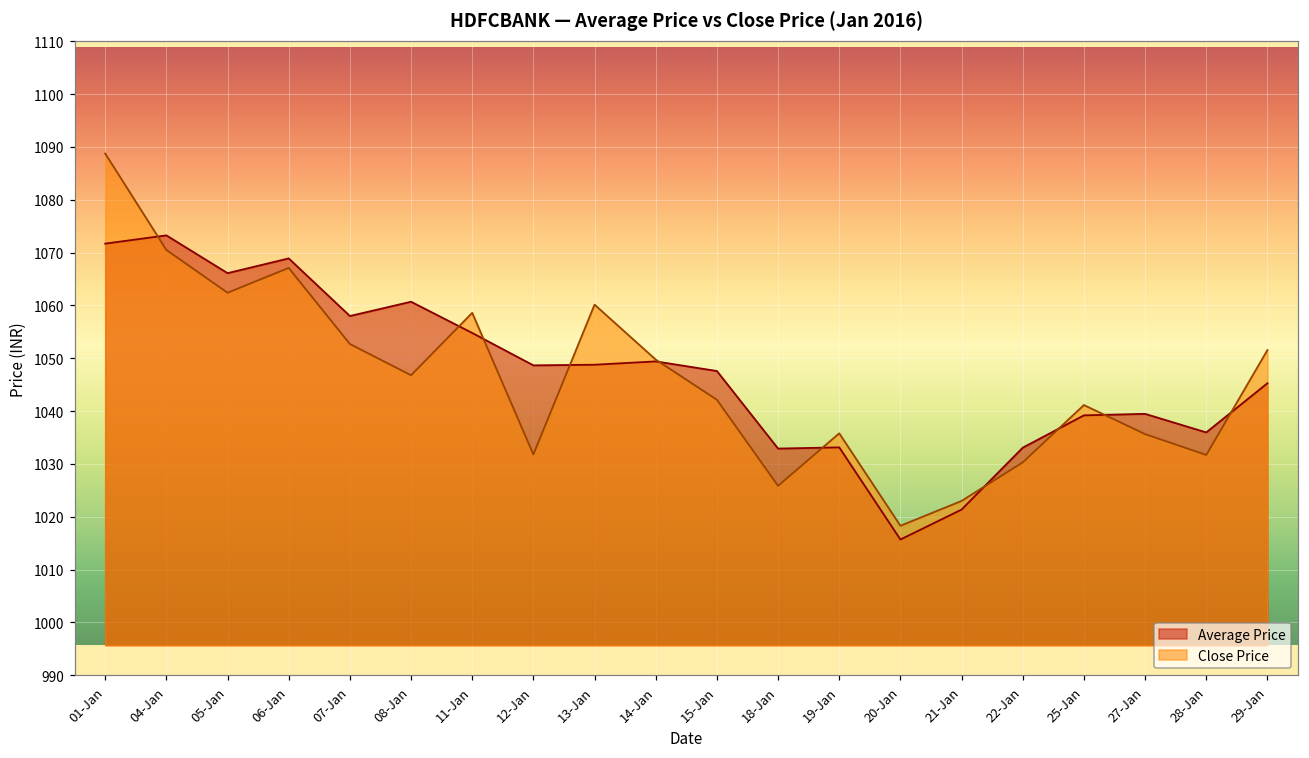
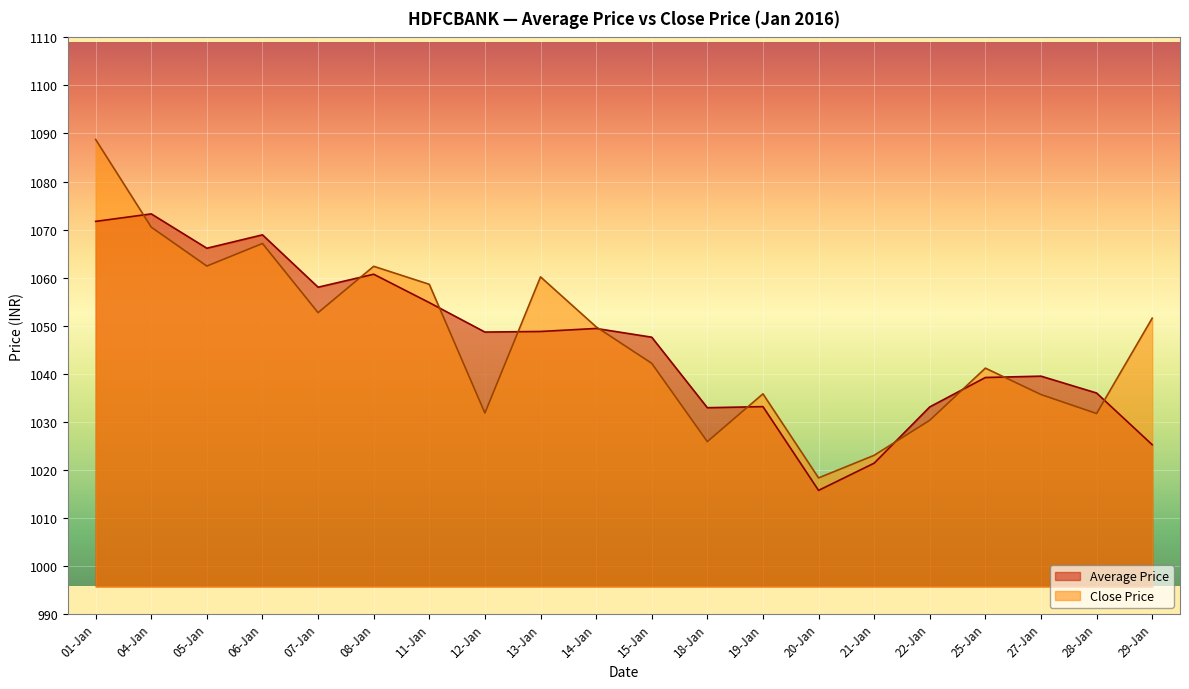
  {
    "Average Price": {
      "01-Jan": 1072,
      "04-Jan": 1073,
      "05-Jan": 1066,
      "06-Jan": 1069,
      "07-Jan": 1058,
      "08-Jan": 1061,
      "11-Jan": 1055,
      "12-Jan": 1049,
      "13-Jan": 1049,
      "15-Jan": 1048,
      "18-Jan": 1033,
      "19-Jan": 1033,
      "20-Jan": 1016,
      "21-Jan": 1021,
      "22-Jan": 1033,
      "25-Jan": 1039,
      "27-Jan": 1039,
      "28-Jan": 1036,
-     "29-Jan": 1045
+     "29-Jan": 1025
    },
    "Close Price": {
      "01-Jan": 1089,
      "04-Jan": 1071,
      "05-Jan": 1062,
      "06-Jan": 1067,
      "07-Jan": 1053,
-     "08-Jan": 1047,
+     "08-Jan": 1062,
      "11-Jan": 1059,
      "12-Jan": 1032,
      "13-Jan": 1060,
      "15-Jan": 1042,
      "18-Jan": 1026,
      "19-Jan": 1036,
      "20-Jan": 1018,
      "21-Jan": 1023,
      "22-Jan": 1030,
      "25-Jan": 1041,
      "27-Jan": 1036,
      "28-Jan": 1032,
      "29-Jan": 1052
    }
  }
